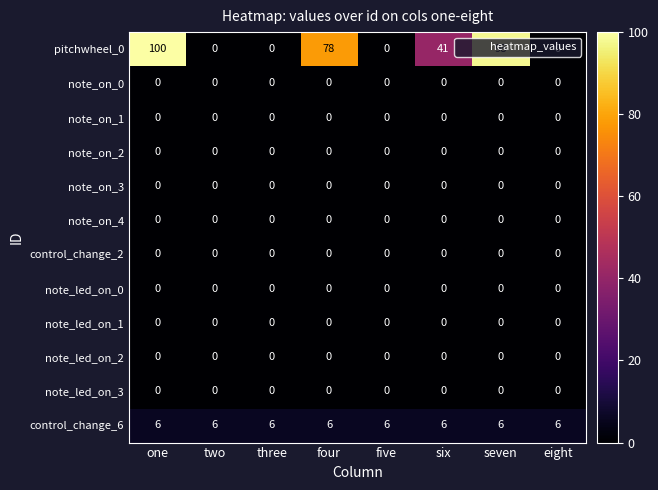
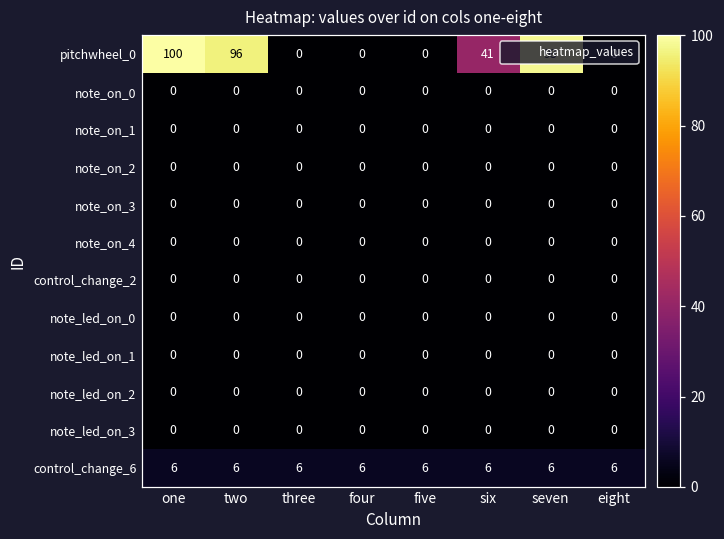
  {
    "pitchwheel_0": {
      "one": 100,
-     "two": 0,
+     "two": 96,
      "three": 0,
-     "four": 78,
+     "four": 0,
      "five": 0,
      "six": 41
    },
    "note_on_0": {
      "one": 0,
      "two": 0,
      "three": 0,
      "four": 0,
      "five": 0,
      "six": 0,
      "seven": 0,
      "eight": 0
    },
    "note_on_1": {
      "one": 0,
      "two": 0,
      "three": 0,
      "four": 0,
      "five": 0,
      "six": 0,
      "seven": 0,
      "eight": 0
    },
    "note_on_2": {
      "one": 0,
      "two": 0,
      "three": 0,
      "four": 0,
      "five": 0,
      "six": 0,
      "seven": 0,
      "eight": 0
    },
    "note_on_3": {
      "one": 0,
      "two": 0,
      "three": 0,
      "four": 0,
      "five": 0,
      "six": 0,
      "seven": 0,
      "eight": 0
    },
    "note_on_4": {
      "one": 0,
      "two": 0,
      "three": 0,
      "four": 0,
      "five": 0,
      "six": 0,
      "seven": 0,
      "eight": 0
    },
    "control_change_2": {
      "one": 0,
      "two": 0,
      "three": 0,
      "four": 0,
      "five": 0,
      "six": 0,
      "seven": 0,
      "eight": 0
    },
    "note_led_on_0": {
      "one": 0,
      "two": 0,
      "three": 0,
      "four": 0,
      "five": 0,
      "six": 0,
      "seven": 0,
      "eight": 0
    },
    "note_led_on_1": {
      "one": 0,
      "two": 0,
      "three": 0,
      "four": 0,
      "five": 0,
      "six": 0,
      "seven": 0,
      "eight": 0
    },
    "note_led_on_2": {
      "one": 0,
      "two": 0,
      "three": 0,
      "four": 0,
      "five": 0,
      "six": 0,
      "seven": 0,
      "eight": 0
    },
    "note_led_on_3": {
      "one": 0,
      "two": 0,
      "three": 0,
      "four": 0,
      "five": 0,
      "six": 0,
      "seven": 0,
      "eight": 0
    },
    "control_change_6": {
      "one": 6,
      "two": 6,
      "three": 6,
      "four": 6,
      "five": 6,
      "six": 6,
      "seven": 6,
      "eight": 6
    }
  }
